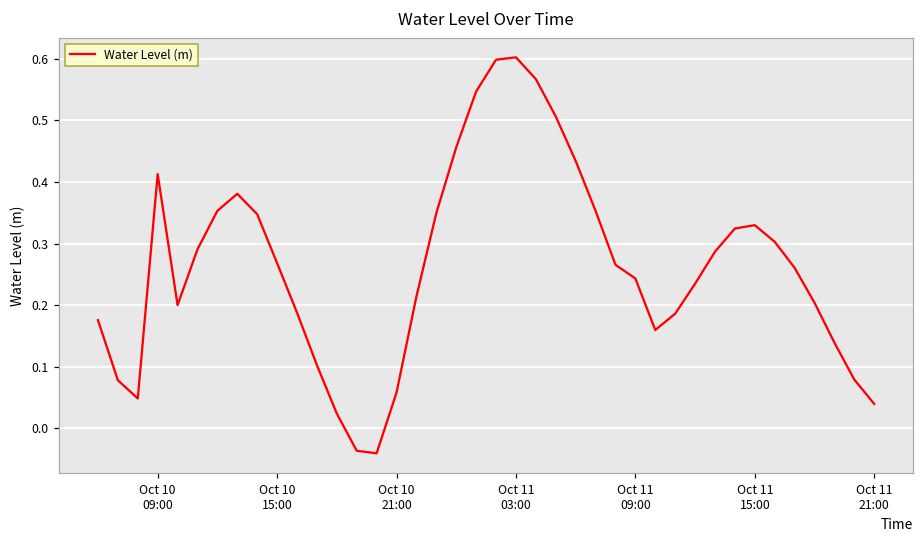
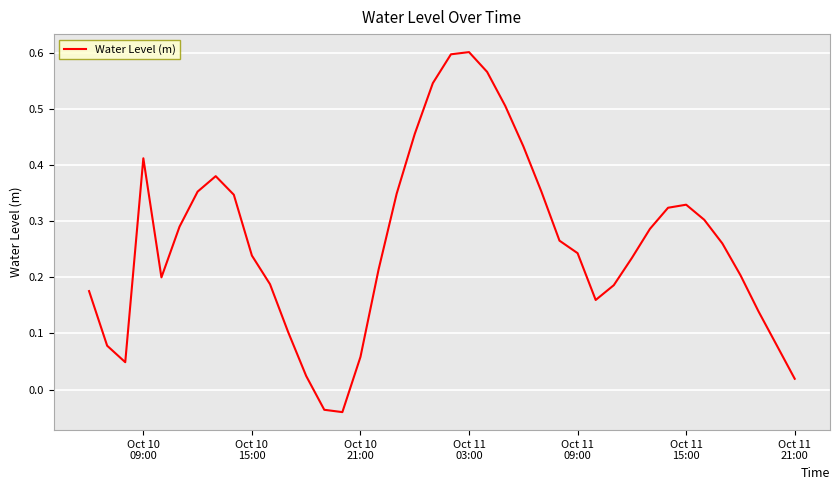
  {
    "Oct 10 09:00": 0.41,
-   "Oct 10 15:00": 0.27,
+   "Oct 10 15:00": 0.24,
    "Oct 10 21:00": 0.06,
    "Oct 11 03:00": 0.60,
    "Oct 11 09:00": 0.24,
    "Oct 11 15:00": 0.33,
-   "Oct 11 21:00": 0.04
+   "Oct 11 21:00": 0.02
  }
